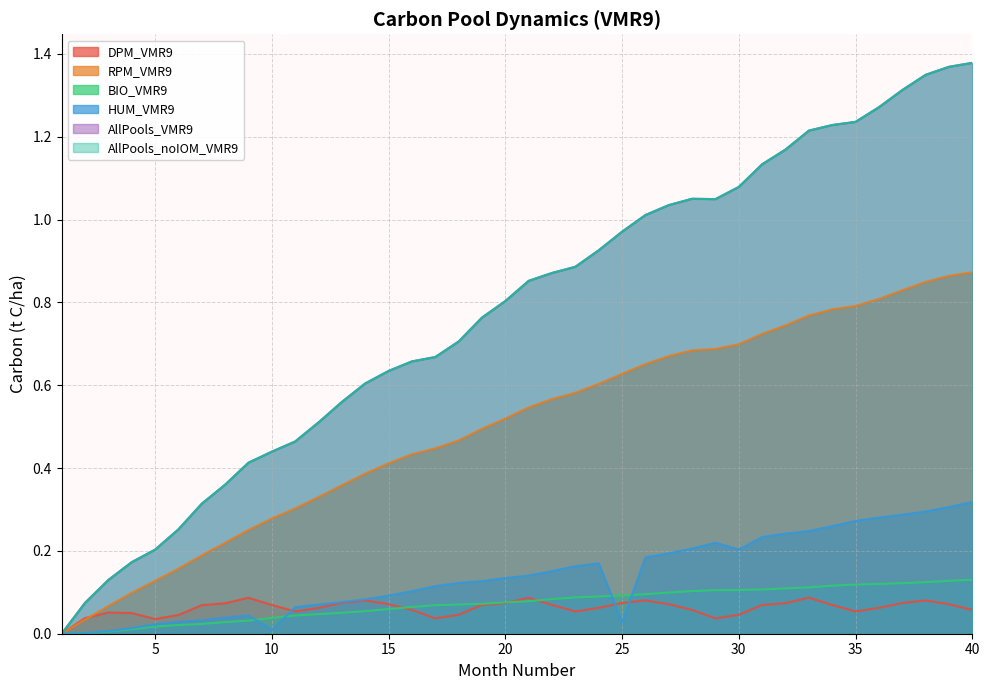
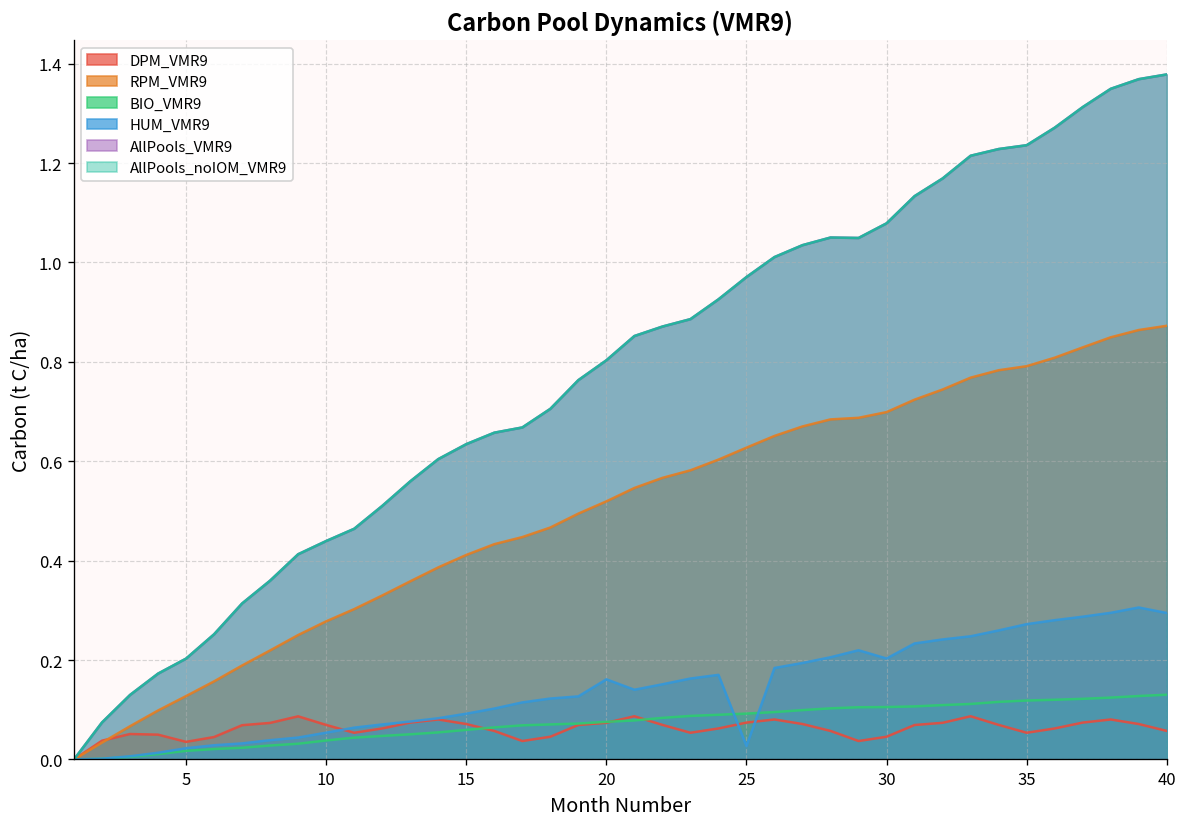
  {
    "HUM_VMR9": {
-     "10": 0.01,
+     "10": 0.05,
      "15": 0.09,
-     "20": 0.13,
+     "20": 0.16,
      "25": 0.03,
      "30": 0.20,
      "35": 0.27,
-     "40": 0.32
+     "40": 0.29
    }
  }
